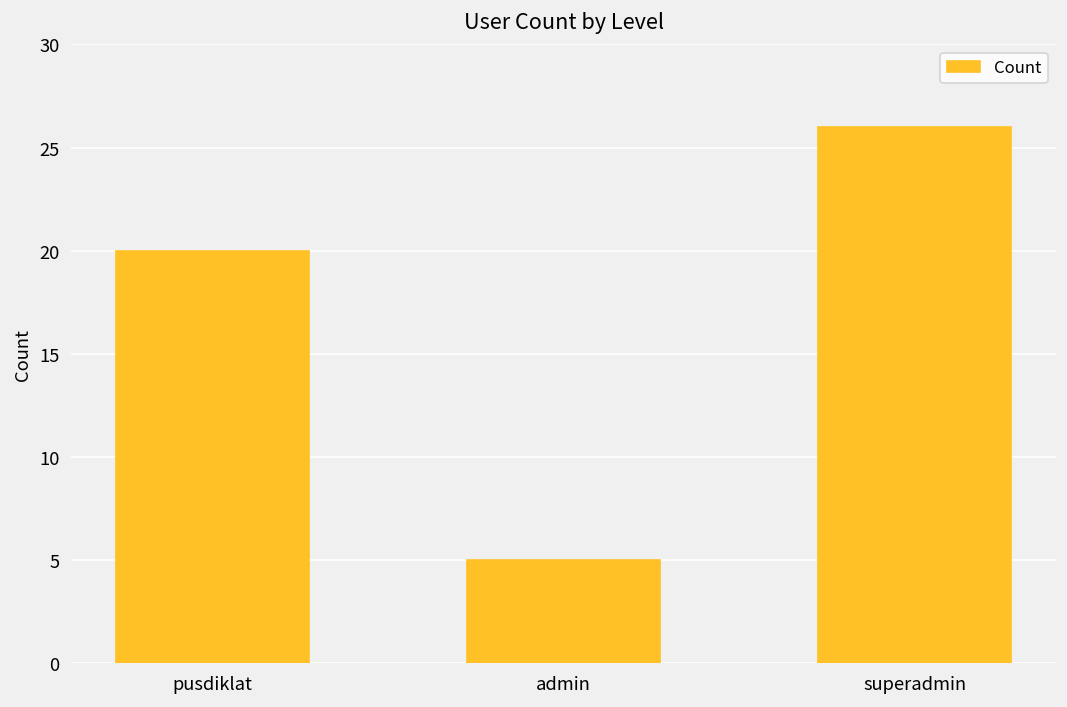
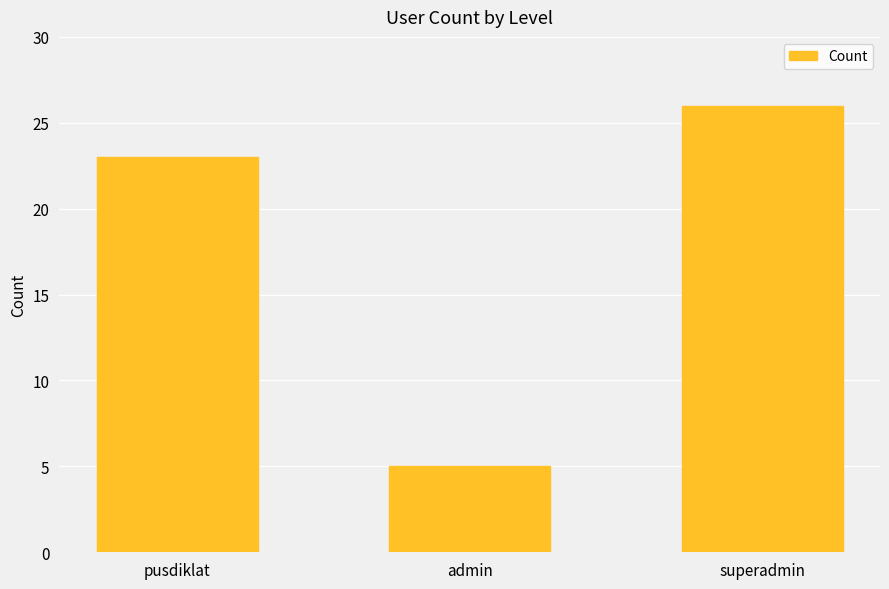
  {
-   "pusdiklat": 20,
+   "pusdiklat": 23,
    "admin": 5,
    "superadmin": 26
  }
